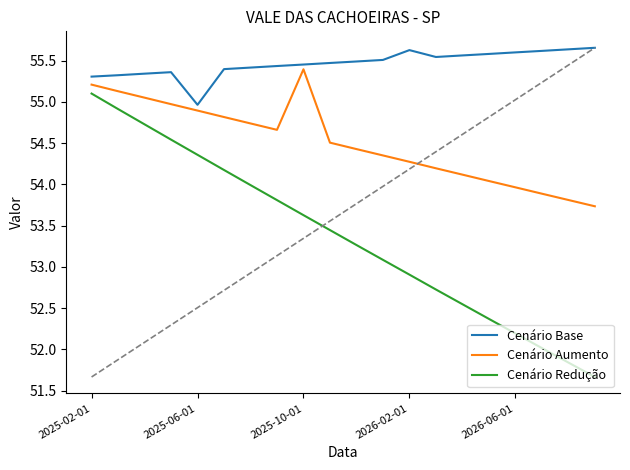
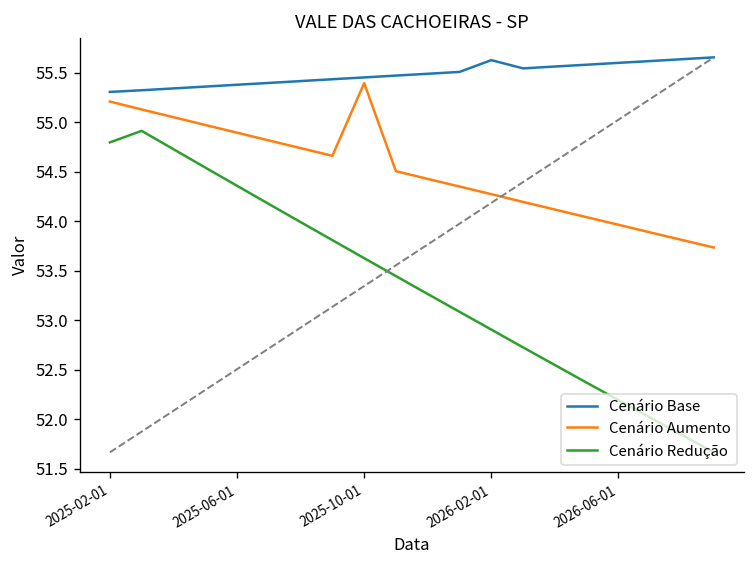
  {
    "Cenário Base": {
      "2025-02-01": 55.3,
-     "2025-06-01": 55.0,
+     "2025-06-01": 55.4,
      "2025-10-01": 55.5,
      "2026-02-01": 55.6,
      "2026-06-01": 55.6
    },
    "Cenário Aumento": {
      "2025-02-01": 55.2,
      "2025-06-01": 54.9,
      "2025-10-01": 55.4,
      "2026-02-01": 54.3,
      "2026-06-01": 54.0
    },
    "Cenário Redução": {
-     "2025-02-01": 55.1,
+     "2025-02-01": 54.8,
      "2025-06-01": 54.4,
      "2025-10-01": 53.6,
      "2026-02-01": 52.9
    }
  }
